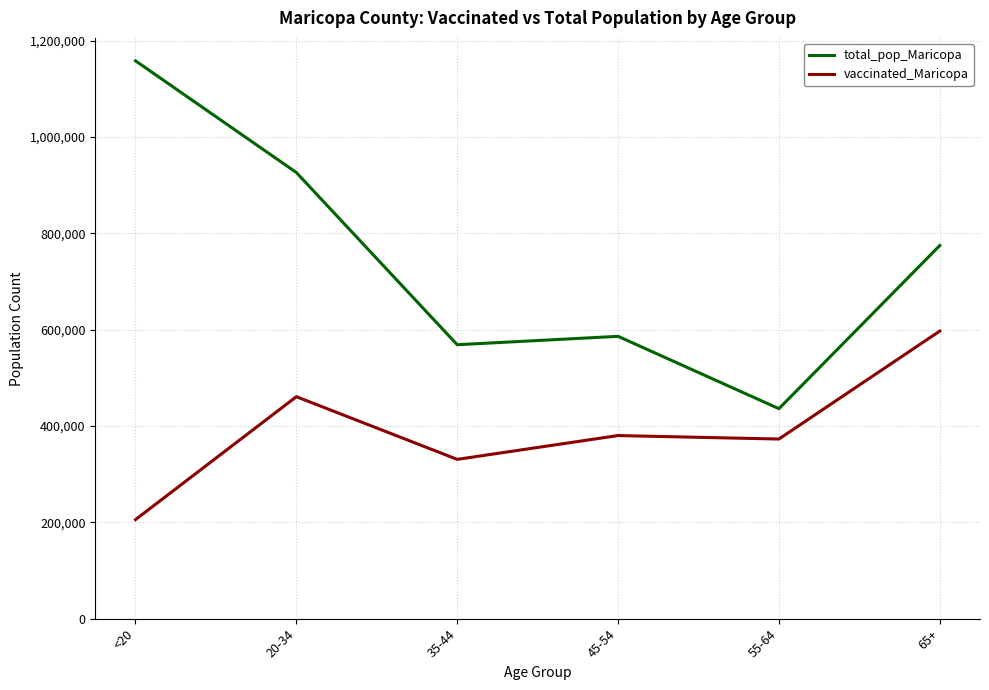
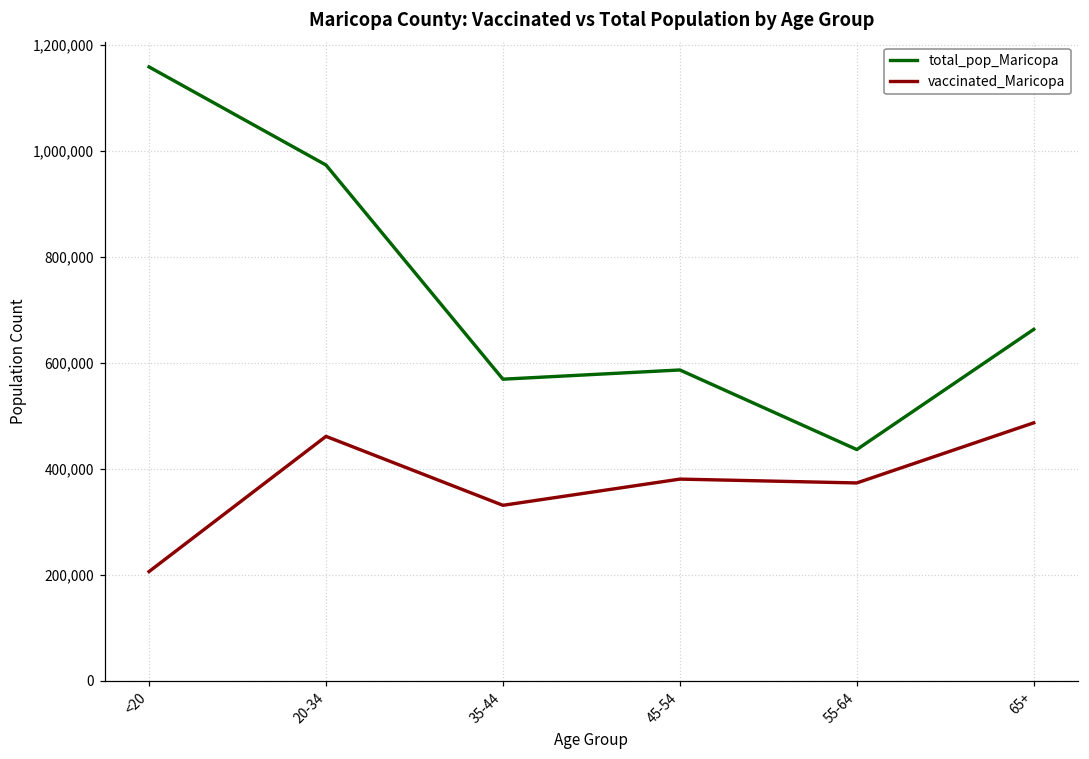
  {
    "total_pop_Maricopa": {
      "<20": "1,160,000",
-     "20-34": "930,000",
+     "20-34": "970,000",
      "35-44": "570,000",
      "45-54": "590,000",
      "55-64": "440,000",
-     "65+": "770,000"
+     "65+": "660,000"
    },
    "vaccinated_Maricopa": {
      "<20": "210,000",
      "20-34": "460,000",
      "35-44": "330,000",
      "45-54": "380,000",
      "55-64": "370,000",
-     "65+": "600,000"
+     "65+": "490,000"
    }
  }
